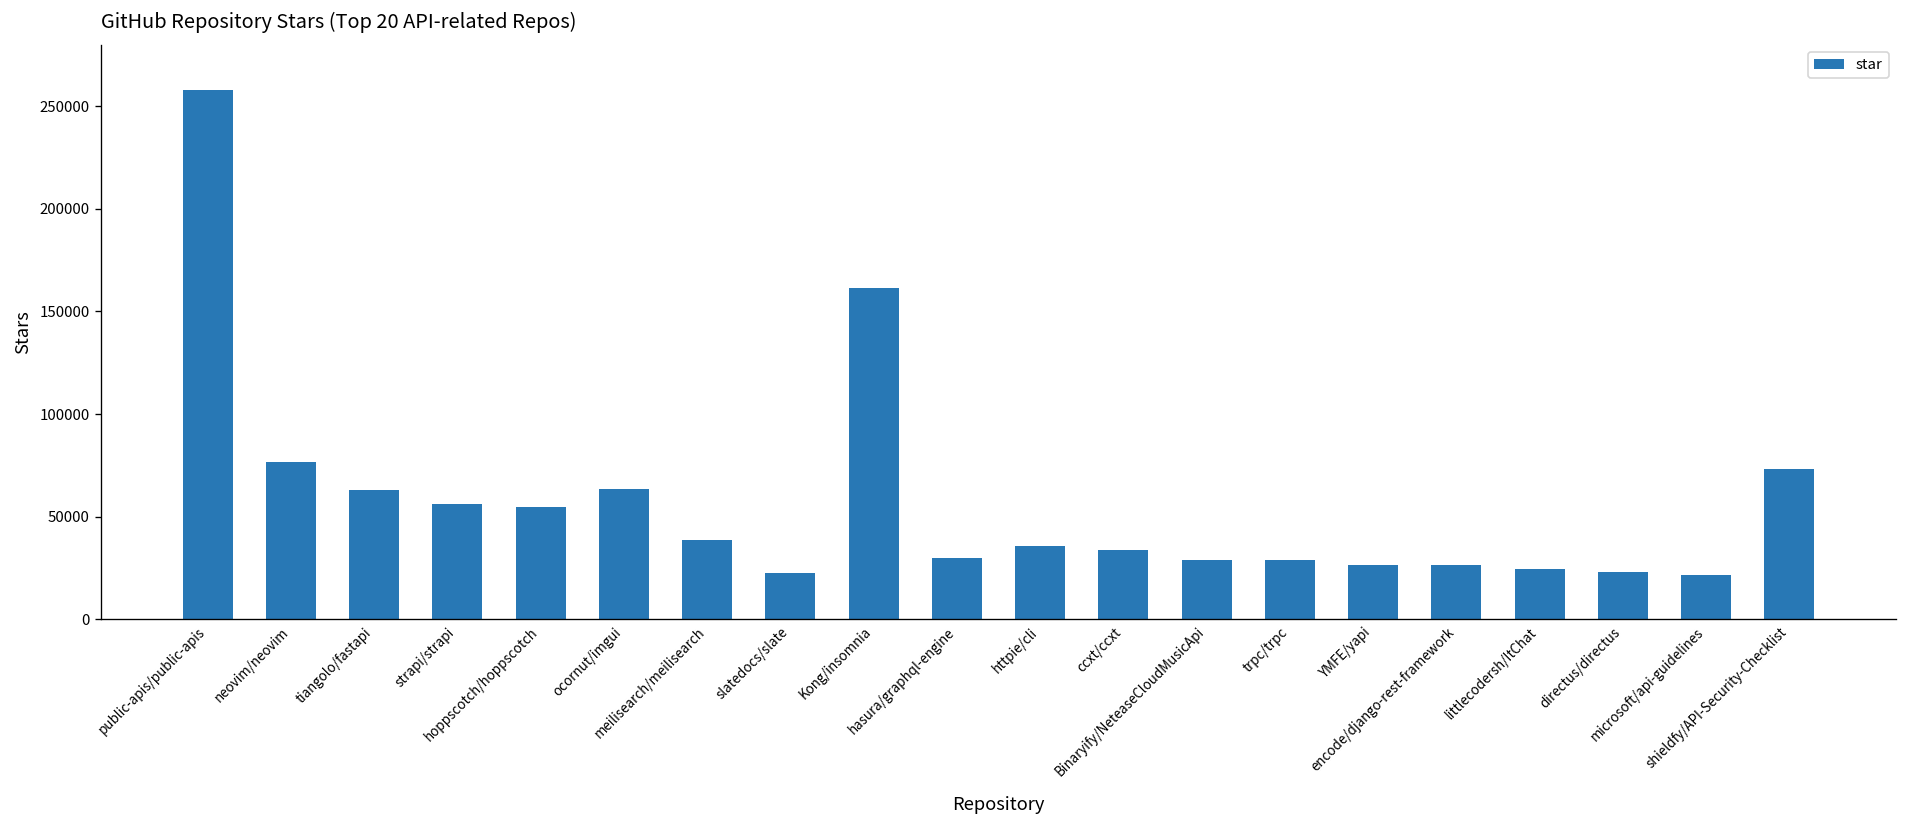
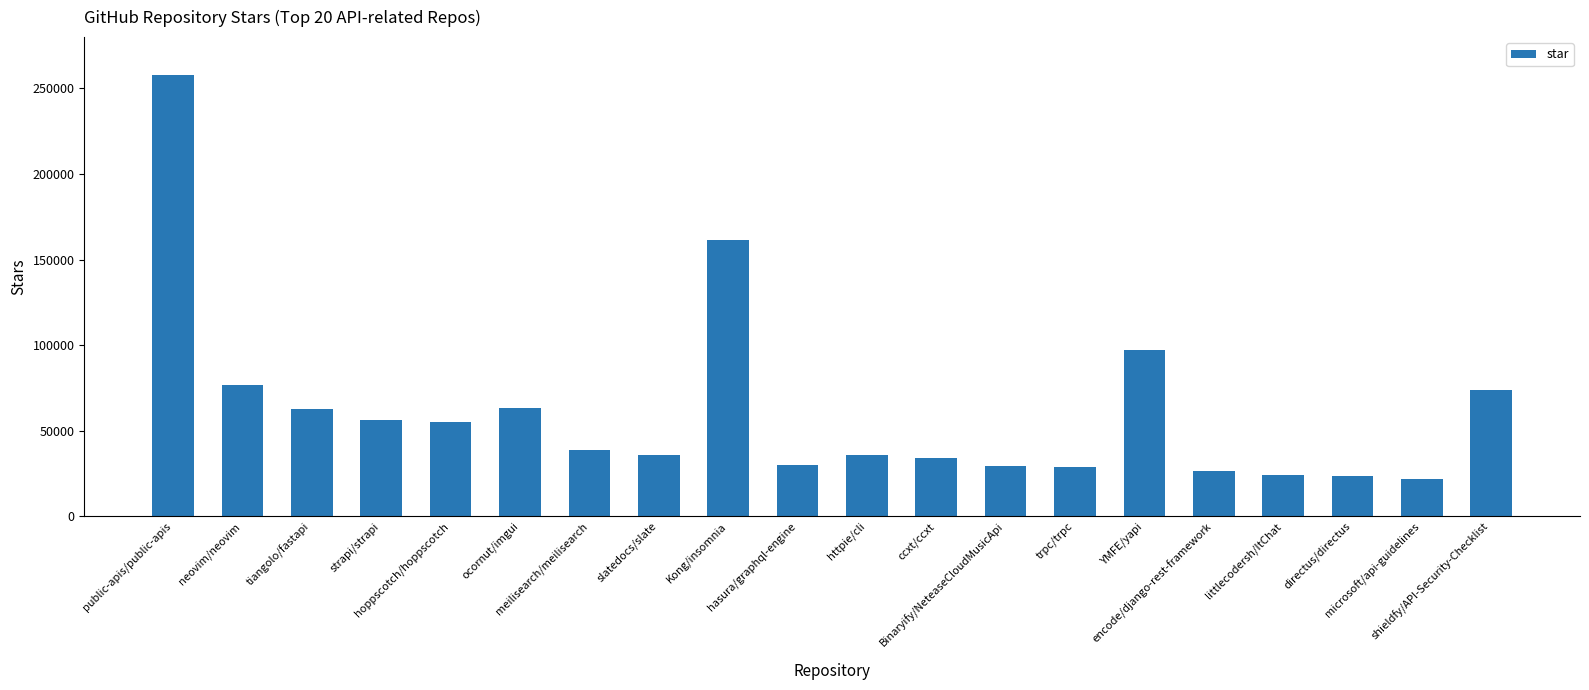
  {
    "public-apis/public-apis": 258000,
    "neovim/neovim": 77000,
    "tiangolo/fastapi": 63000,
    "strapi/strapi": 56000,
    "hoppscotch/hoppscotch": 55000,
    "ocornut/imgui": 63000,
    "meilisearch/meilisearch": 39000,
-   "slatedocs/slate": 23000,
+   "slatedocs/slate": 36000,
    "Kong/insomnia": 161000,
    "hasura/graphql-engine": 30000,
    "httpie/cli": 36000,
    "ccxt/ccxt": 34000,
    "Binaryify/NeteaseCloudMusicApi": 29000,
    "trpc/trpc": 29000,
-   "YMFE/yapi": 27000,
+   "YMFE/yapi": 97000,
    "encode/django-rest-framework": 26000,
    "littlecodersh/ItChat": 24000,
    "directus/directus": 23000,
    "microsoft/api-guidelines": 22000,
    "shieldfy/API-Security-Checklist": 73000
  }
